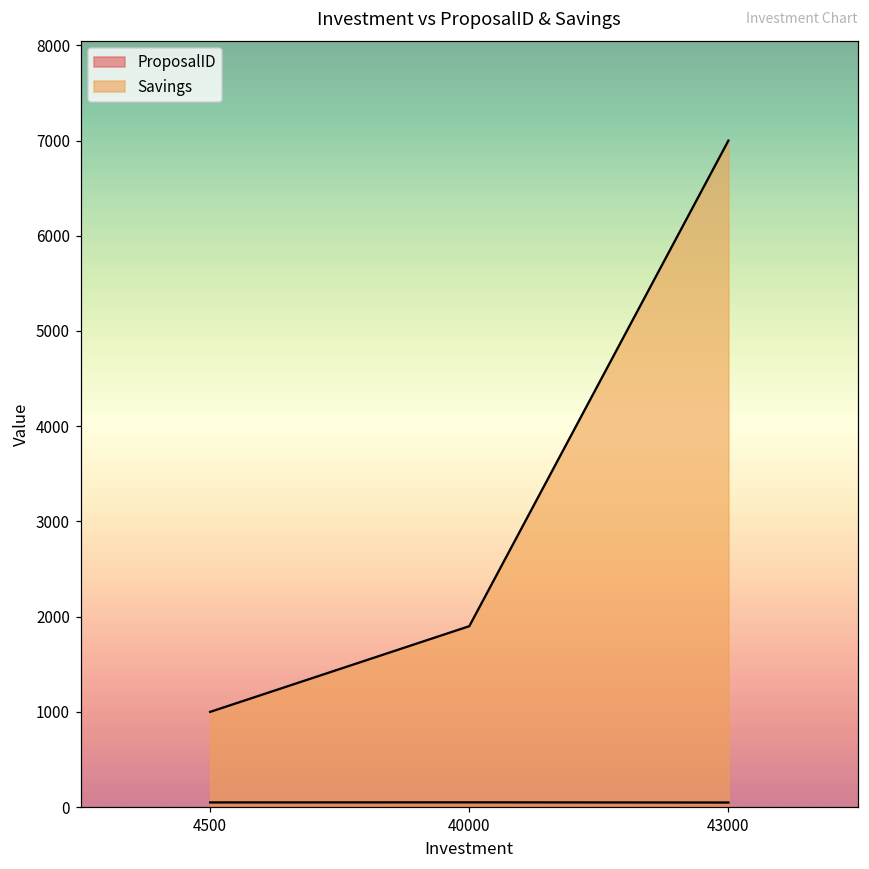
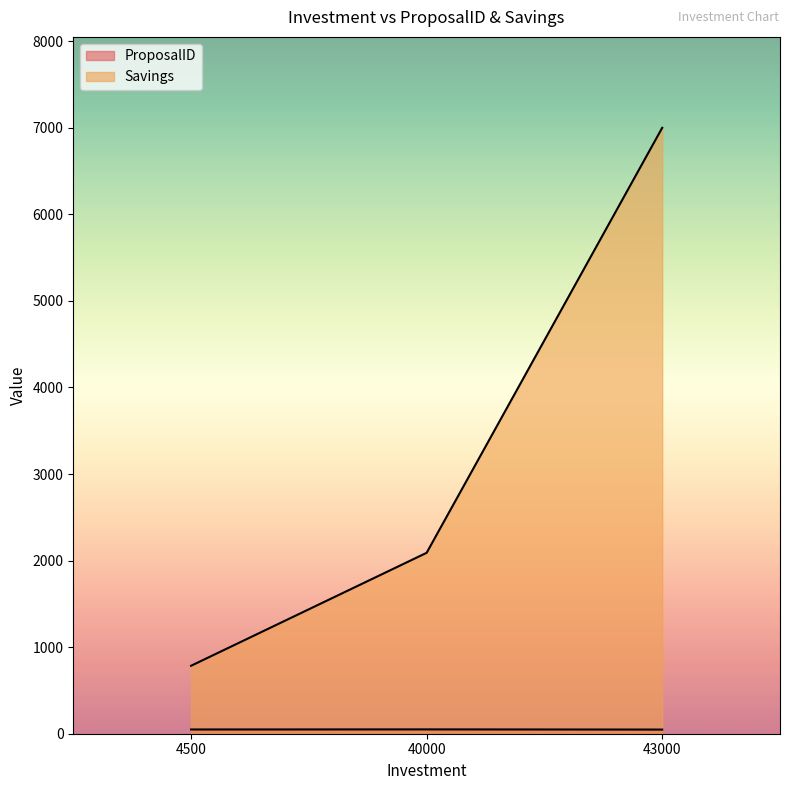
  {
    "ProposalID": {
      "4500": 0,
      "40000": 100,
      "43000": 0
    },
    "Savings": {
-     "4500": 1000,
-     "40000": 1900,
+     "4500": 800,
+     "40000": 2100,
      "43000": 7000
    }
  }
